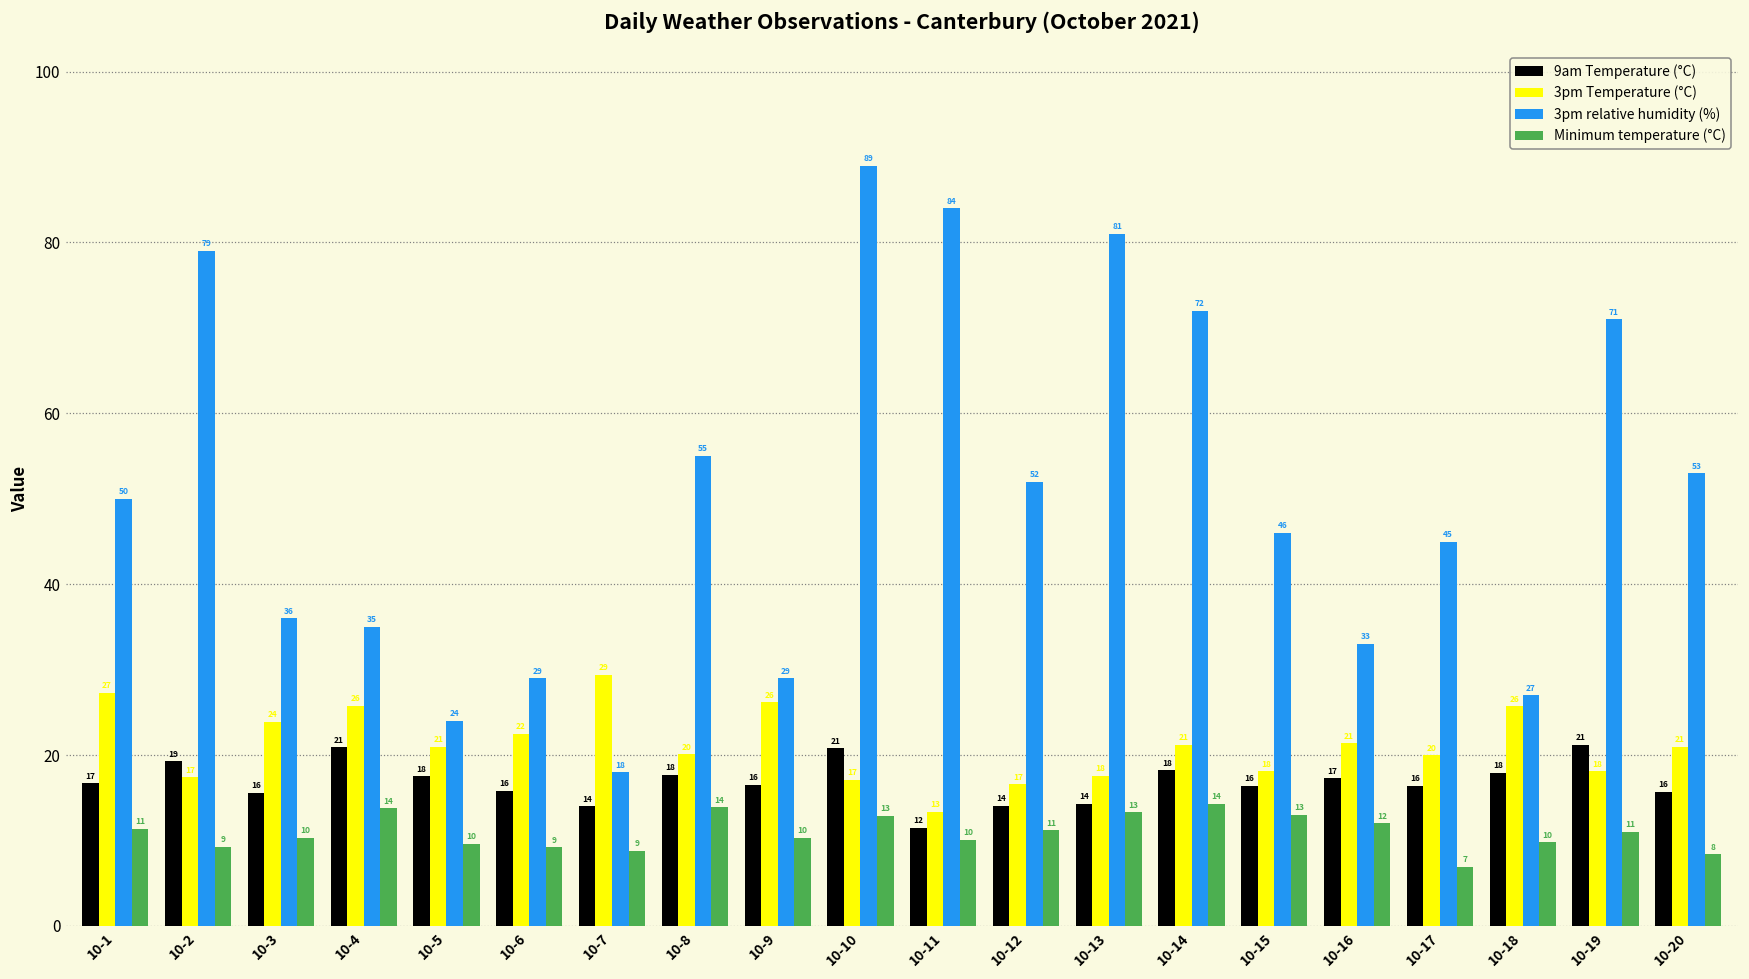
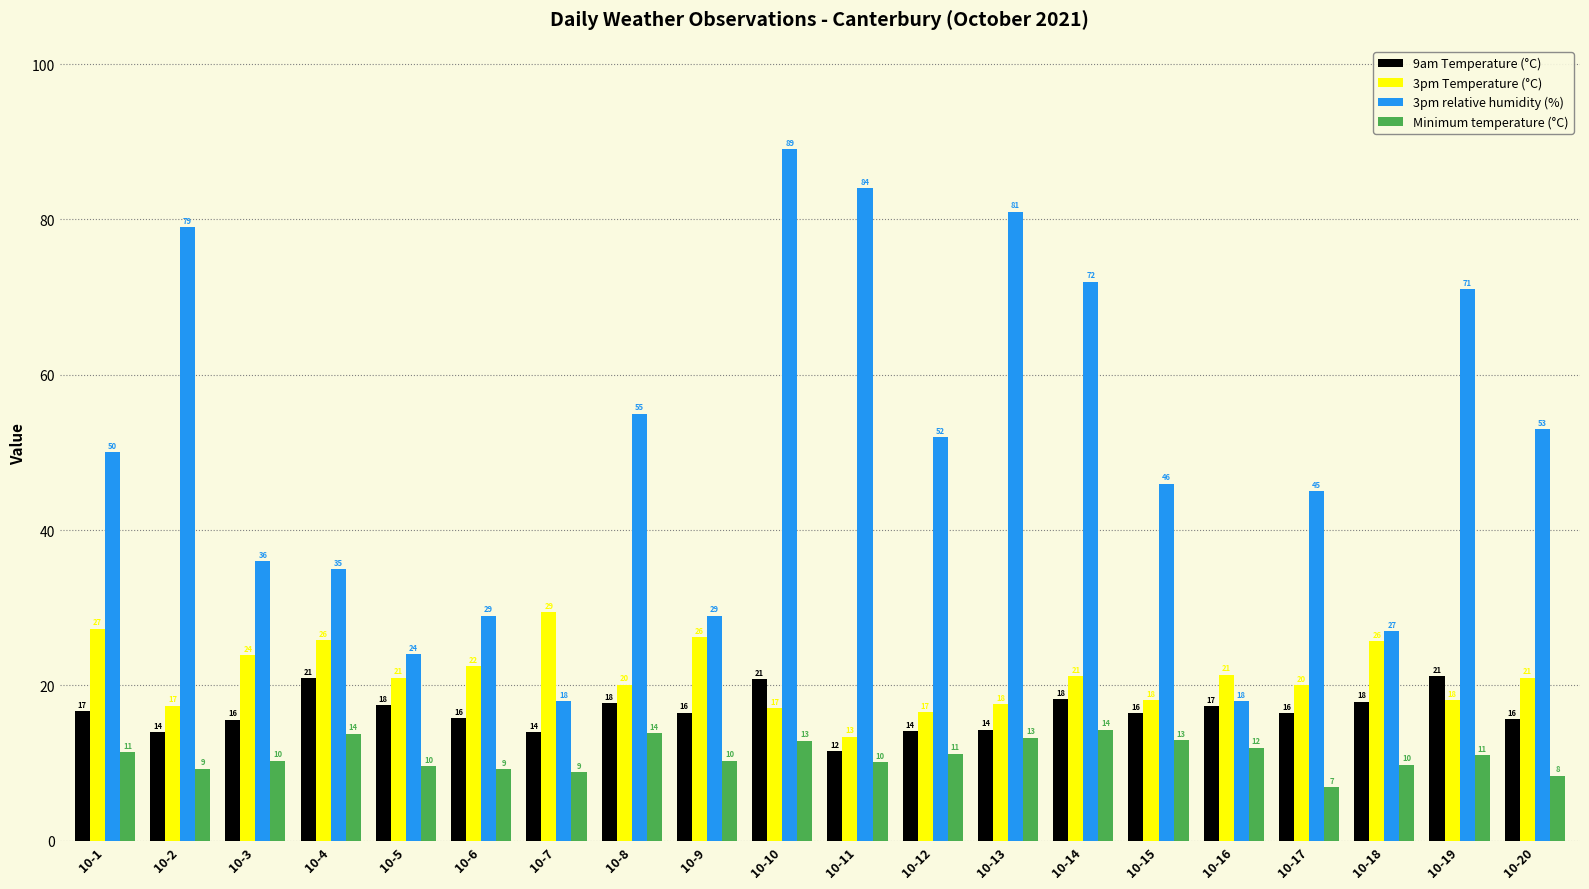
  {
    "9am Temperature (°C)": {
      "10-1": 17,
-     "10-2": 19,
+     "10-2": 14,
      "10-3": 16,
      "10-4": 21,
      "10-5": 18,
      "10-6": 16,
      "10-7": 14,
      "10-8": 18,
      "10-9": 16,
      "10-10": 21,
      "10-11": 12,
      "10-12": 14,
      "10-13": 14,
      "10-14": 18,
      "10-15": 16,
      "10-16": 17,
      "10-17": 16,
      "10-18": 18,
      "10-19": 21,
      "10-20": 16
    },
    "3pm Temperature (°C)": {
      "10-1": 27,
      "10-2": 17,
      "10-3": 24,
      "10-4": 26,
      "10-5": 21,
      "10-6": 22,
      "10-7": 29,
      "10-8": 20,
      "10-9": 26,
      "10-10": 17,
      "10-11": 13,
      "10-12": 17,
      "10-13": 18,
      "10-14": 21,
      "10-15": 18,
      "10-16": 21,
      "10-17": 20,
      "10-18": 26,
      "10-19": 18,
      "10-20": 21
    },
    "3pm relative humidity (%)": {
      "10-1": 50,
      "10-2": 79,
      "10-3": 36,
      "10-4": 35,
      "10-5": 24,
      "10-6": 29,
      "10-7": 18,
      "10-8": 55,
      "10-9": 29,
      "10-10": 89,
      "10-11": 84,
      "10-12": 52,
      "10-13": 81,
      "10-14": 72,
      "10-15": 46,
-     "10-16": 33,
+     "10-16": 18,
      "10-17": 45,
      "10-18": 27,
      "10-19": 71,
      "10-20": 53
    },
    "Minimum temperature (°C)": {
      "10-1": 11,
      "10-2": 9,
      "10-3": 10,
      "10-4": 14,
      "10-5": 10,
      "10-6": 9,
      "10-7": 9,
      "10-8": 14,
      "10-9": 10,
      "10-10": 13,
      "10-11": 10,
      "10-12": 11,
      "10-13": 13,
      "10-14": 14,
      "10-15": 13,
      "10-16": 12,
      "10-17": 7,
      "10-18": 10,
      "10-19": 11,
      "10-20": 8
    }
  }
